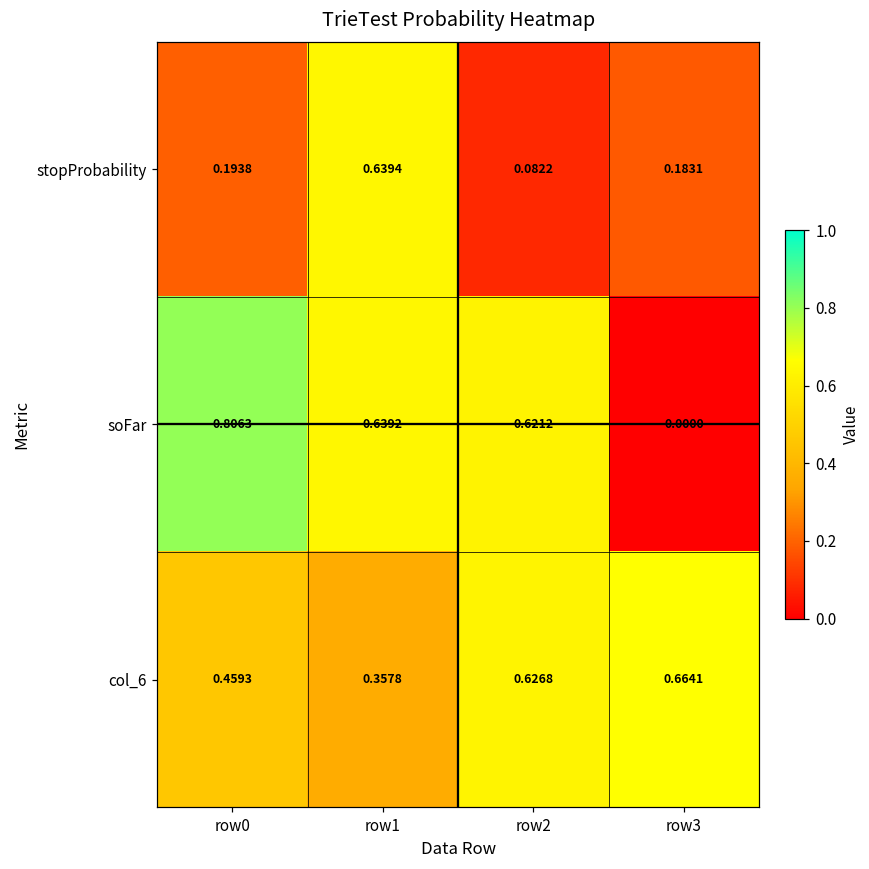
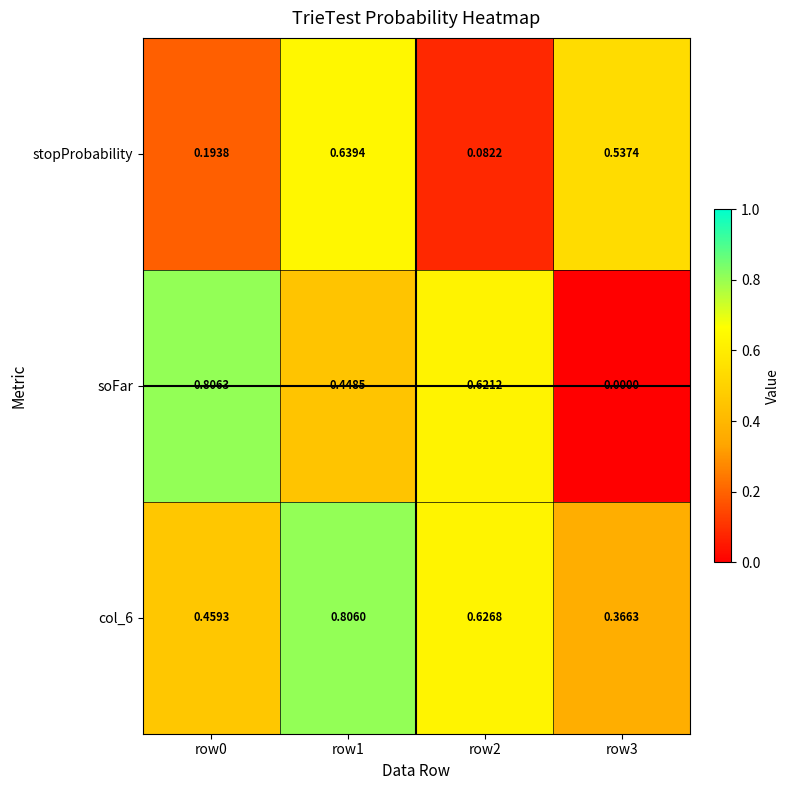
  {
    "stopProbability": {
      "row0": 0.1938,
      "row1": 0.6394,
      "row2": 0.0822,
-     "row3": 0.1831
+     "row3": 0.5374
    },
    "soFar": {
      "row0": 0.8063,
-     "row1": 0.6392,
+     "row1": 0.4485,
      "row2": 0.6212,
      "row3": 0.0000
    },
    "col_6": {
      "row0": 0.4593,
-     "row1": 0.3578,
+     "row1": 0.8060,
      "row2": 0.6268,
-     "row3": 0.6641
+     "row3": 0.3663
    }
  }
